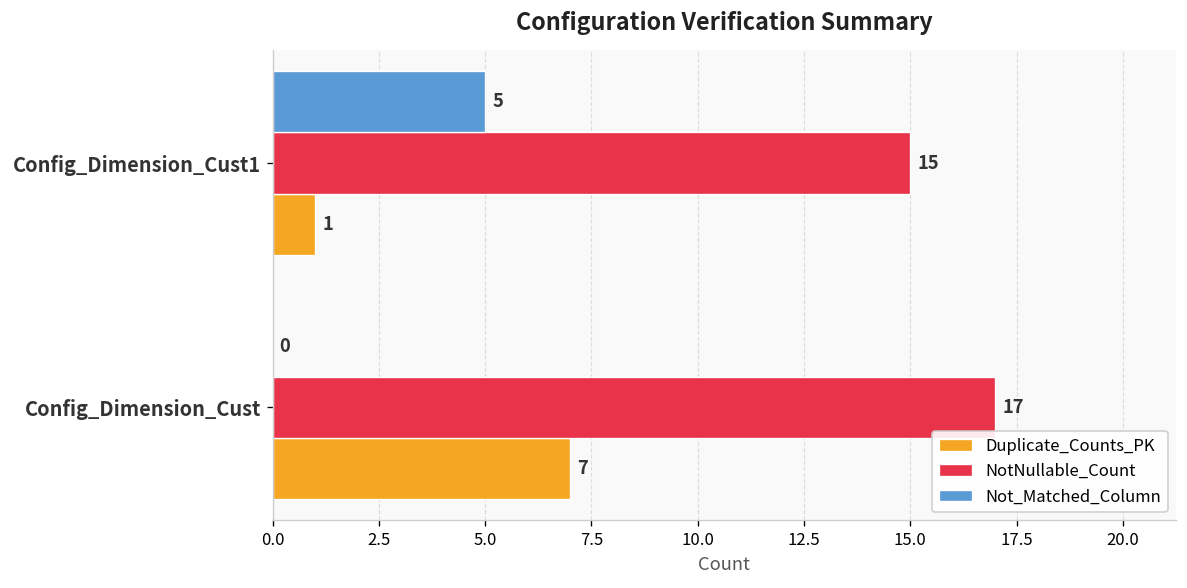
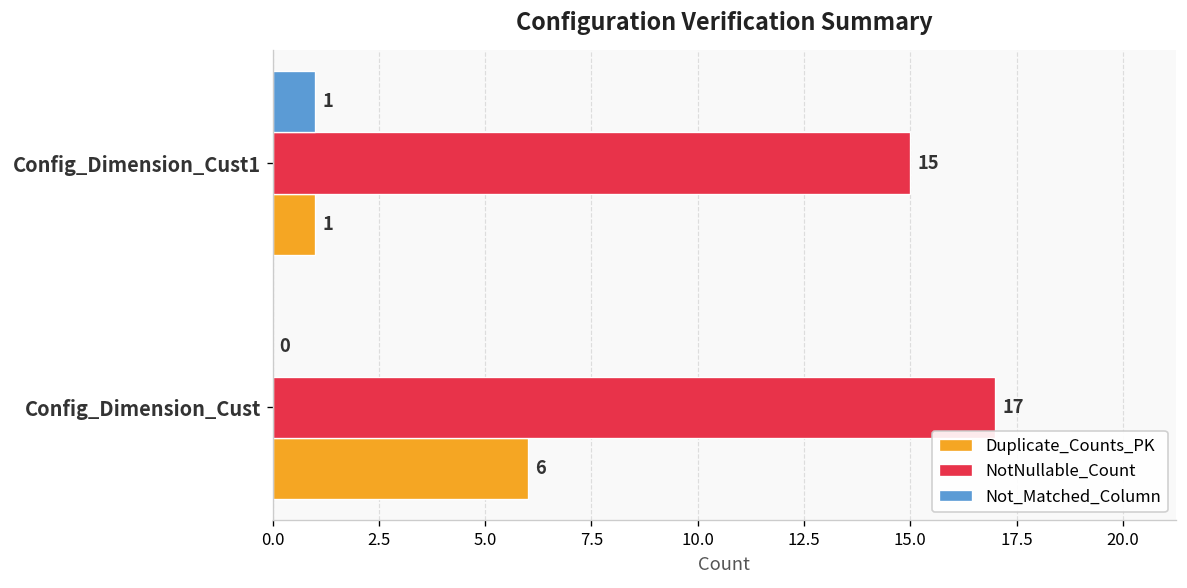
  {
    "Duplicate_Counts_PK": {
      "Config_Dimension_Cust1": 1,
-     "Config_Dimension_Cust": 7
+     "Config_Dimension_Cust": 6
    },
    "NotNullable_Count": {
      "Config_Dimension_Cust1": 15,
      "Config_Dimension_Cust": 17
    },
    "Not_Matched_Column": {
-     "Config_Dimension_Cust1": 5,
+     "Config_Dimension_Cust1": 1,
      "Config_Dimension_Cust": 0
    }
  }
